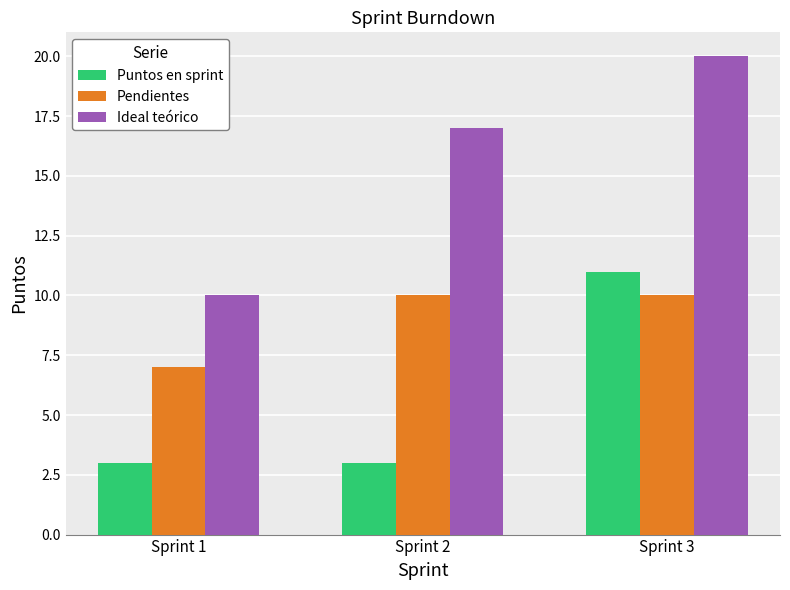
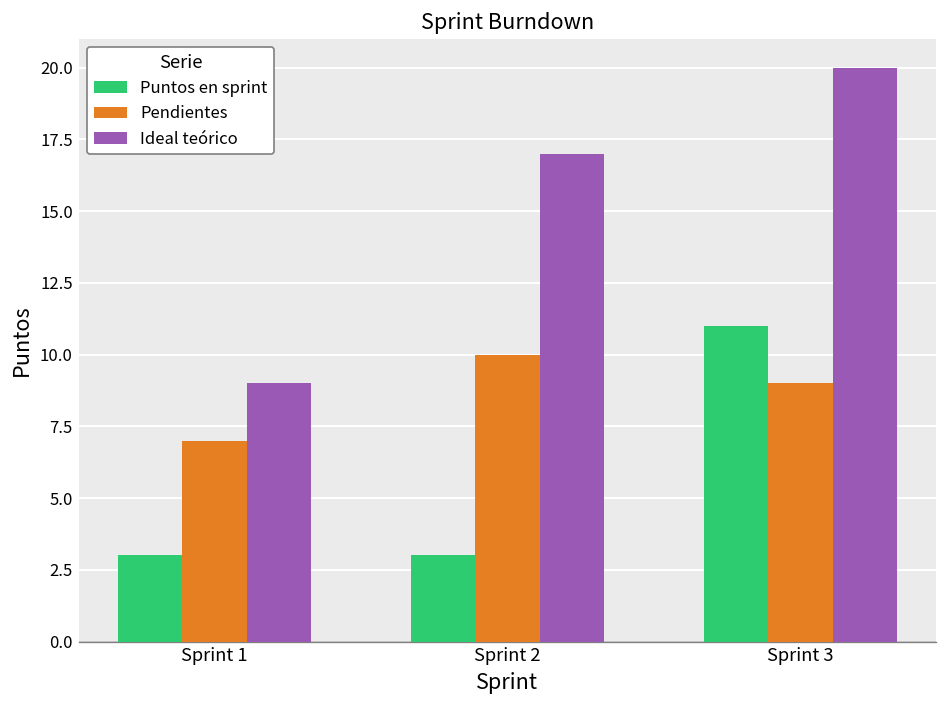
  {
    "Puntos en sprint": {
      "Sprint 1": 3,
      "Sprint 2": 3,
      "Sprint 3": 11
    },
    "Pendientes": {
      "Sprint 1": 7,
      "Sprint 2": 10,
-     "Sprint 3": 10
+     "Sprint 3": 9
    },
    "Ideal teórico": {
-     "Sprint 1": 10,
+     "Sprint 1": 9,
      "Sprint 2": 17,
      "Sprint 3": 20
    }
  }
